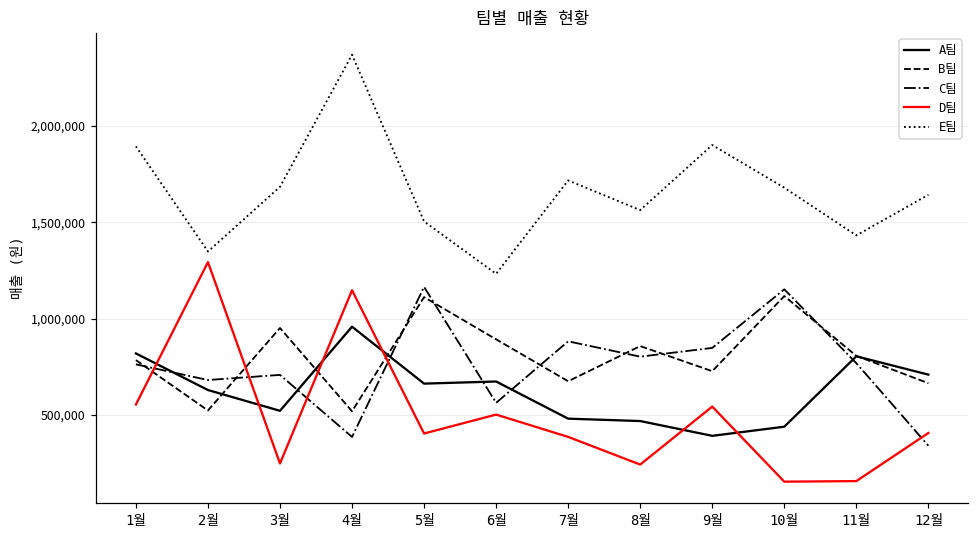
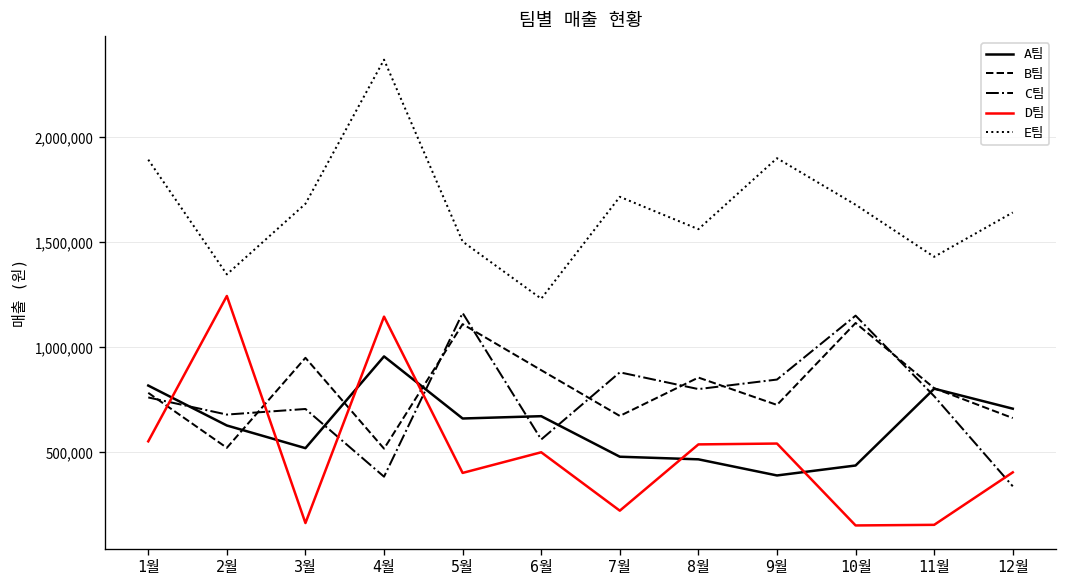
  {
    "D팀": {
      "1월": "550,000",
-     "2월": "1,290,000",
-     "3월": "250,000",
+     "2월": "1,250,000",
+     "3월": "160,000",
      "4월": "1,150,000",
      "5월": "400,000",
      "6월": "500,000",
-     "7월": "390,000",
-     "8월": "240,000",
+     "7월": "220,000",
+     "8월": "540,000",
      "9월": "540,000",
      "10월": "150,000",
      "11월": "160,000",
      "12월": "410,000"
    }
  }
